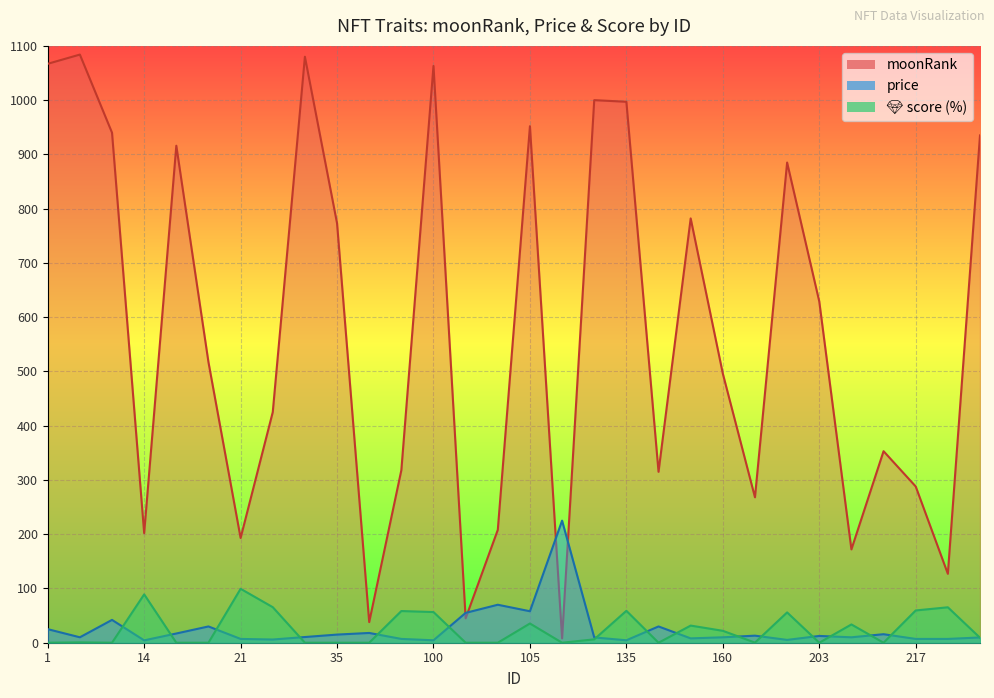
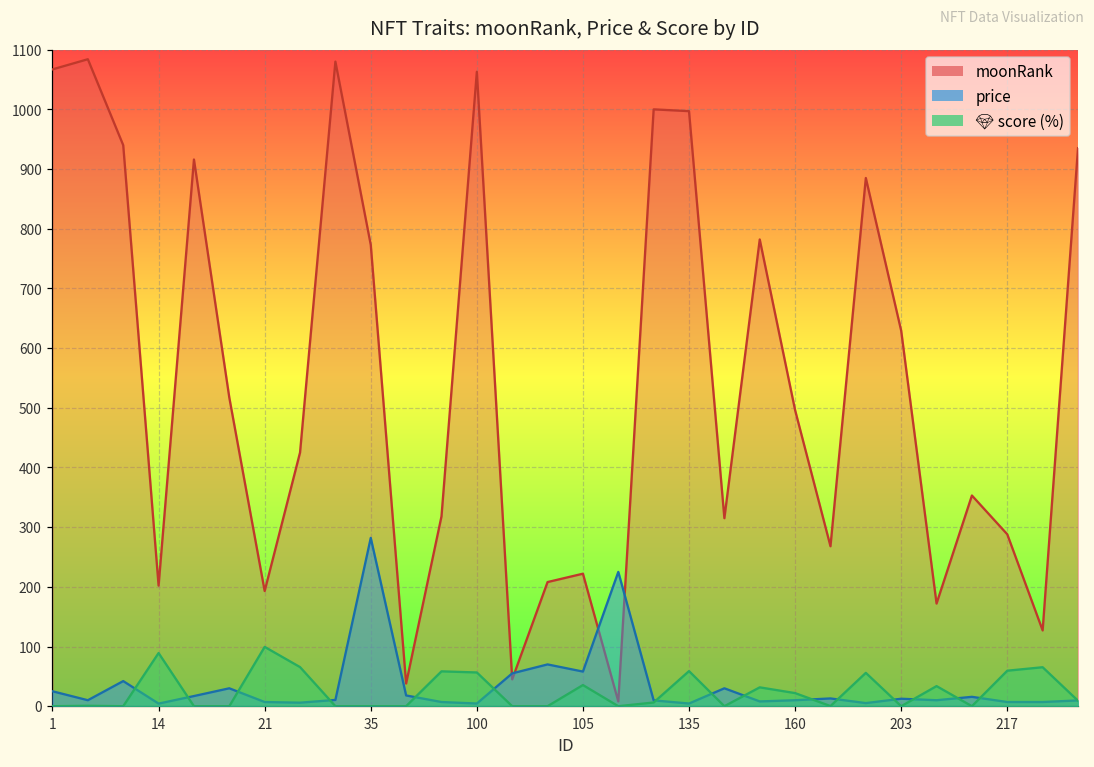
  {
    "moonRank": {
      "21": 190,
      "35": 770,
      "100": 1060,
-     "105": 950,
+     "105": 220,
      "135": 1000,
      "160": 500,
      "203": 630,
      "217": 290
    },
    "price": {
      "21": 10,
-     "35": 20,
+     "35": 280,
      "100": 0,
      "105": 60,
      "135": 0,
      "160": 10,
      "203": 10,
      "217": 10
    },
    "💎 score (%)": {
      "21": 100,
      "35": 0,
      "100": 60,
      "105": 40,
      "135": 60,
      "160": 20,
      "203": 0,
      "217": 60
    }
  }
